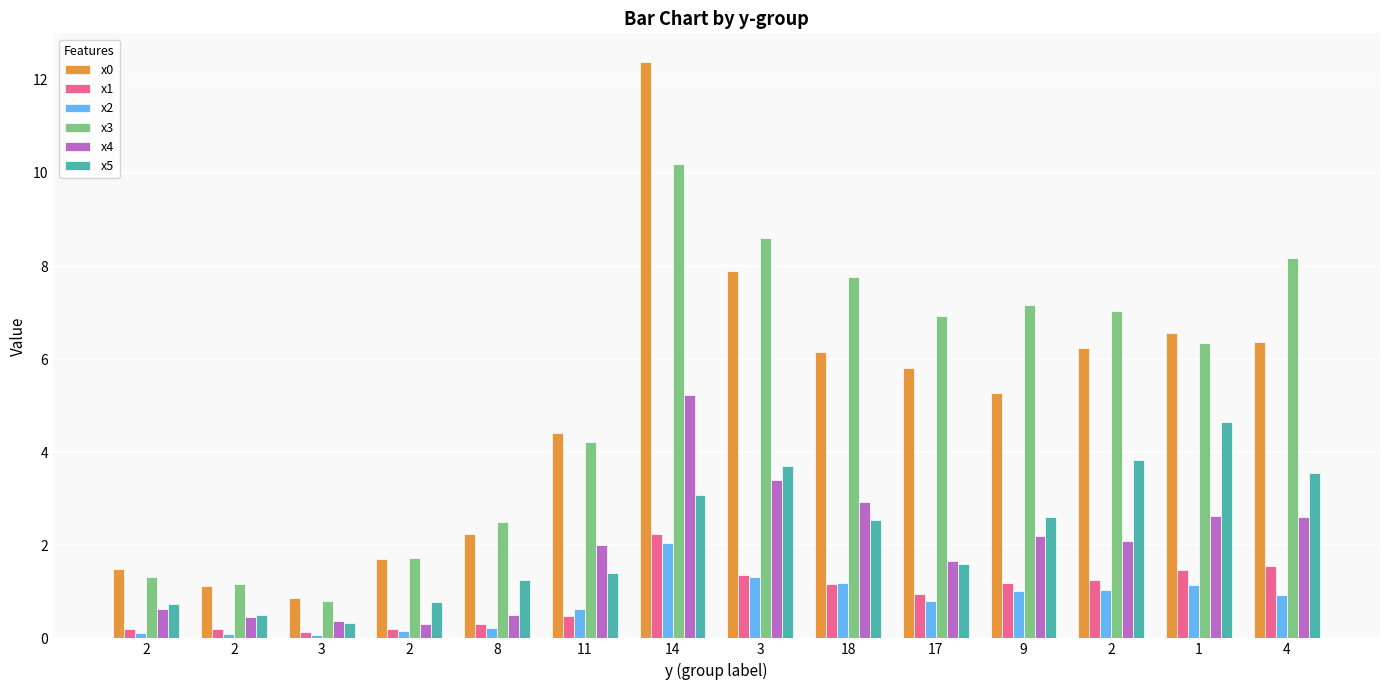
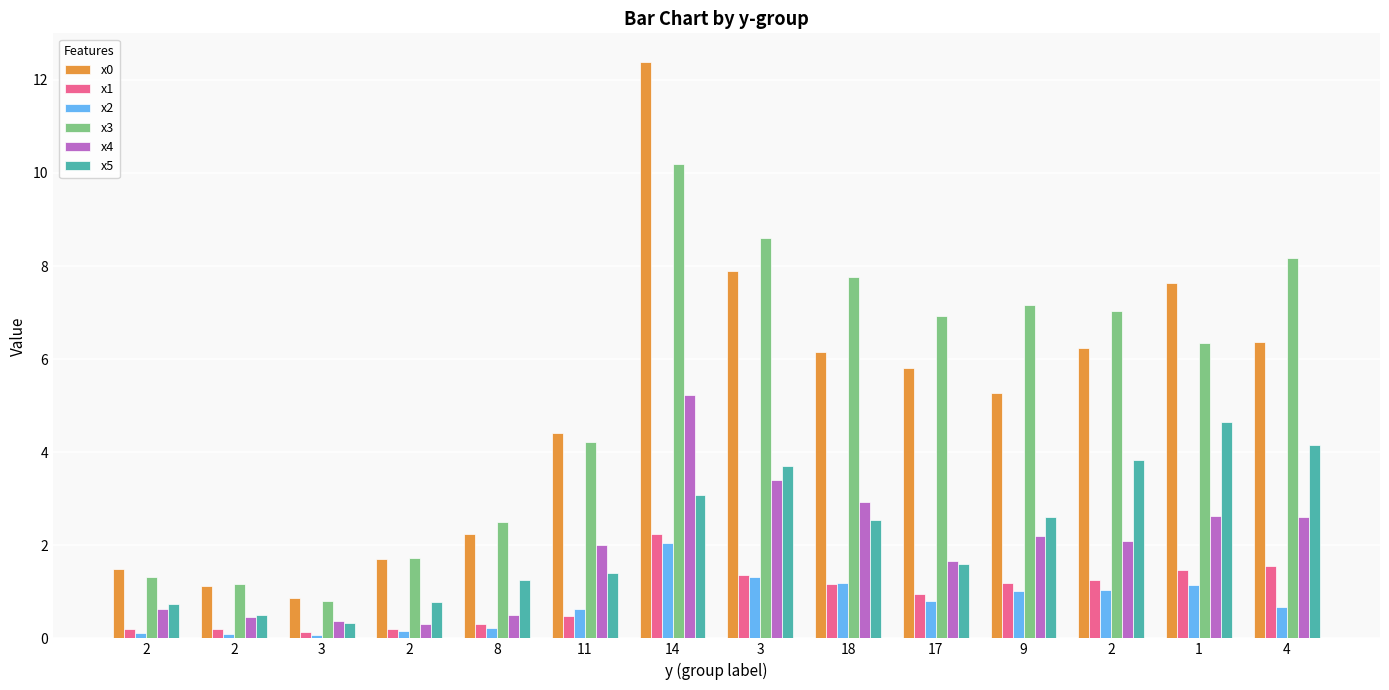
  {
    "x0": {
      "8": 2.2,
      "11": 4.4,
      "14": 12.4,
      "18": 6.2,
      "17": 5.8,
      "9": 5.3,
-     "1": 6.6,
+     "1": 7.6,
      "4": 6.4
    },
    "x1": {
      "8": 0.3,
      "11": 0.5,
      "14": 2.2,
      "18": 1.2,
      "17": 1.0,
      "9": 1.2,
      "1": 1.5,
      "4": 1.6
    },
    "x2": {
      "8": 0.2,
      "11": 0.6,
      "14": 2.0,
      "18": 1.2,
      "17": 0.8,
      "9": 1.0,
      "1": 1.2,
-     "4": 0.9
+     "4": 0.7
    },
    "x3": {
      "8": 2.5,
      "11": 4.2,
      "14": 10.2,
      "18": 7.8,
      "17": 6.9,
      "9": 7.2,
      "1": 6.3,
      "4": 8.2
    },
    "x4": {
      "8": 0.5,
      "11": 2.0,
      "14": 5.2,
      "18": 2.9,
      "17": 1.7,
      "9": 2.2,
      "1": 2.6,
      "4": 2.6
    },
    "x5": {
      "8": 1.3,
      "11": 1.4,
      "14": 3.1,
      "18": 2.6,
      "17": 1.6,
      "9": 2.6,
      "1": 4.7,
-     "4": 3.6
+     "4": 4.1
    }
  }
